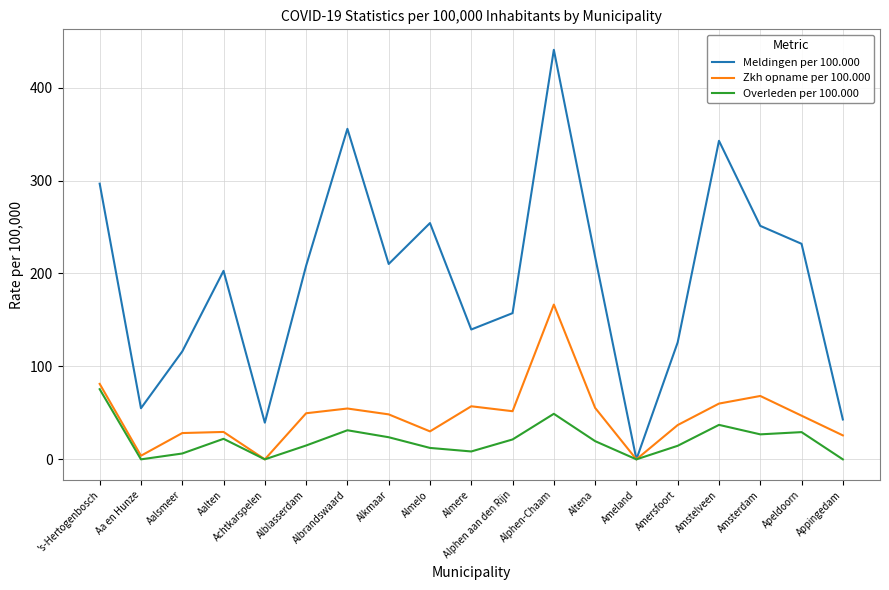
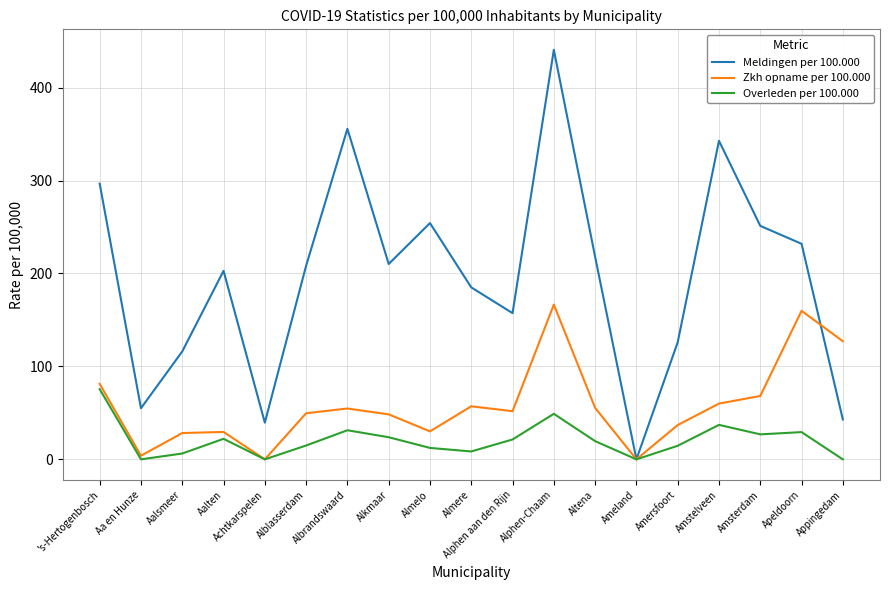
  {
    "Meldingen per 100.000": {
      "'s-Hertogenbosch": 300,
      "Aa en Hunze": 60,
      "Aalsmeer": 120,
      "Aalten": 200,
      "Achtkarspelen": 40,
      "Alblasserdam": 210,
      "Albrandswaard": 360,
      "Alkmaar": 210,
      "Almelo": 250,
-     "Almere": 140,
+     "Almere": 190,
      "Alphen aan den Rijn": 160,
      "Alphen-Chaam": 440,
      "Altena": 220,
      "Amersfoort": 130,
      "Amstelveen": 340,
      "Amsterdam": 250,
      "Apeldoorn": 230,
      "Appingedam": 40
    },
    "Zkh opname per 100.000": {
      "'s-Hertogenbosch": 80,
      "Aa en Hunze": 0,
      "Aalsmeer": 30,
      "Aalten": 30,
      "Alblasserdam": 50,
      "Albrandswaard": 50,
      "Alkmaar": 50,
      "Almelo": 30,
      "Almere": 60,
      "Alphen aan den Rijn": 50,
      "Alphen-Chaam": 170,
      "Altena": 60,
      "Amersfoort": 40,
      "Amstelveen": 60,
      "Amsterdam": 70,
-     "Apeldoorn": 50,
-     "Appingedam": 30
+     "Apeldoorn": 160,
+     "Appingedam": 130
    },
    "Overleden per 100.000": {
      "'s-Hertogenbosch": 80,
      "Aa en Hunze": 0,
      "Aalsmeer": 10,
      "Aalten": 20,
      "Alblasserdam": 10,
      "Albrandswaard": 30,
      "Alkmaar": 20,
      "Almelo": 10,
      "Almere": 10,
      "Alphen aan den Rijn": 20,
      "Alphen-Chaam": 50,
      "Altena": 20,
      "Amersfoort": 10,
      "Amstelveen": 40,
      "Amsterdam": 30,
      "Apeldoorn": 30,
      "Appingedam": 0
    }
  }
